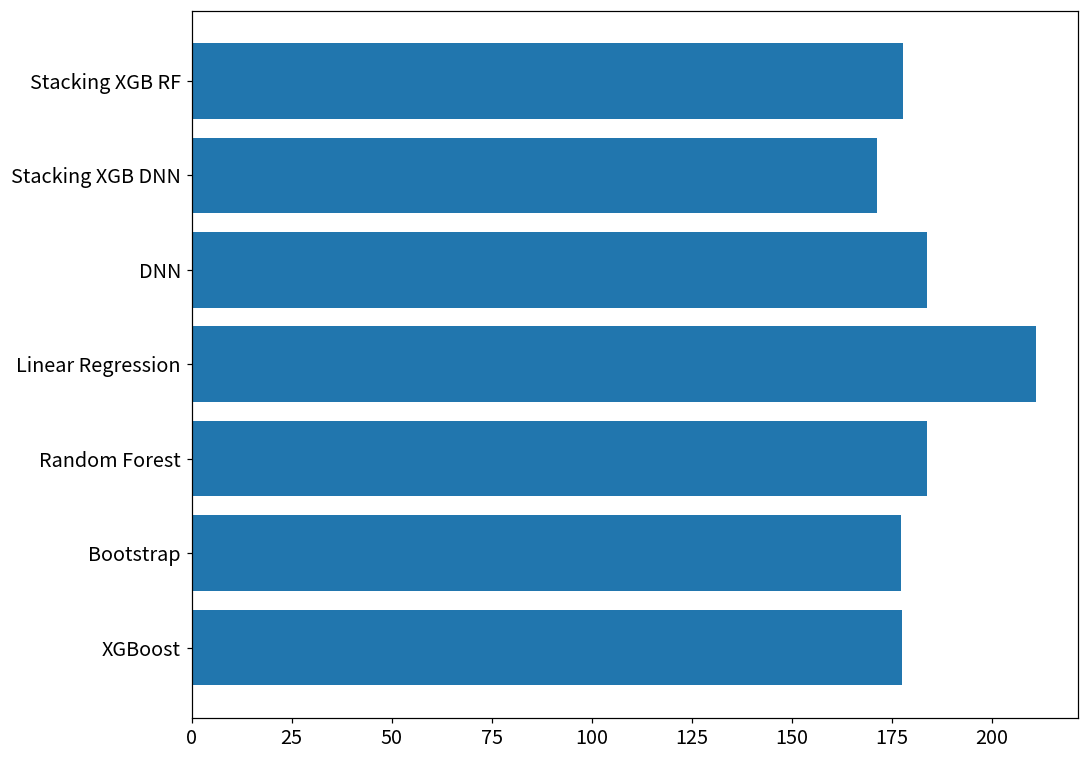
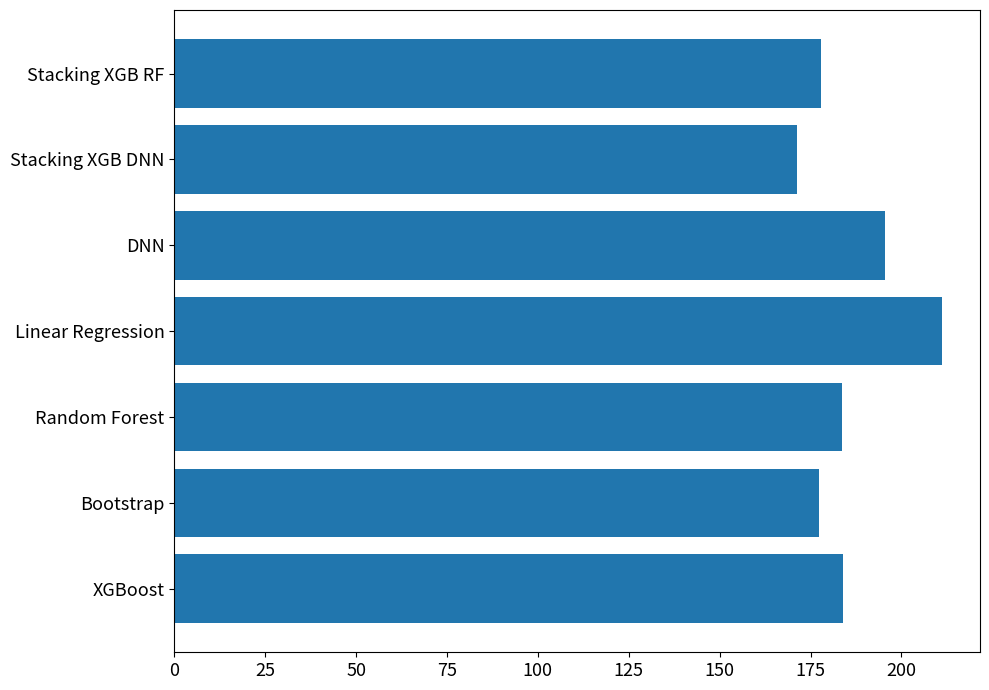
  {
    "Stacking XGB RF": 178,
    "Stacking XGB DNN": 171,
-   "DNN": 184,
+   "DNN": 195,
    "Linear Regression": 211,
    "Random Forest": 184,
    "Bootstrap": 177,
-   "XGBoost": 178
+   "XGBoost": 184
  }
